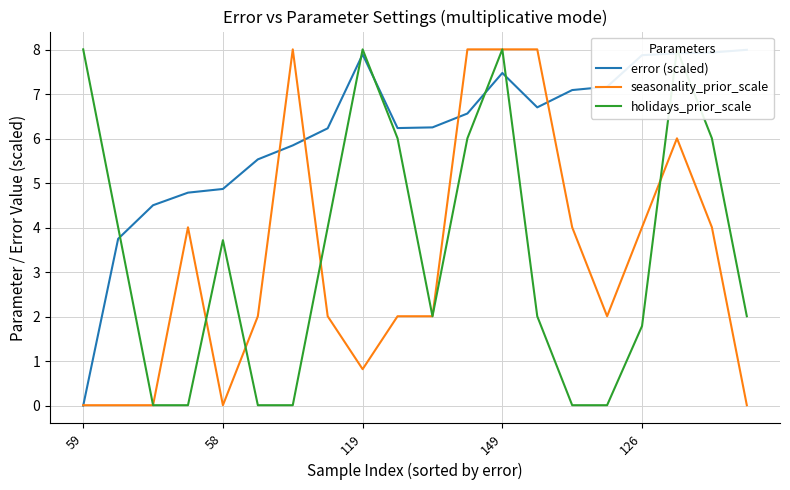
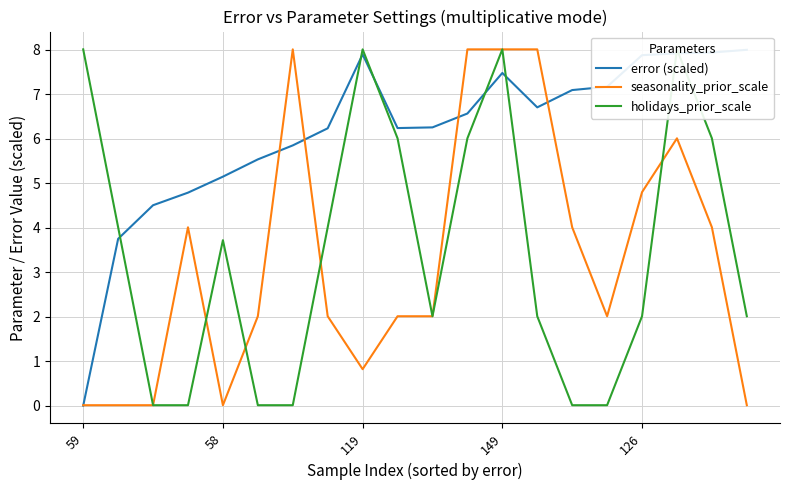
  {
    "error (scaled)": {
-     "58": 4.9,
+     "58": 5.1,
      "119": 7.9,
      "149": 7.5
    },
    "seasonality_prior_scale": {
      "58": 0.0,
      "119": 0.8,
-     "126": 4.0
+     "126": 4.8
    },
    "holidays_prior_scale": {
      "59": 8.0,
      "58": 3.7,
      "119": 8.0,
-     "126": 1.8
+     "126": 2.0
    }
  }
